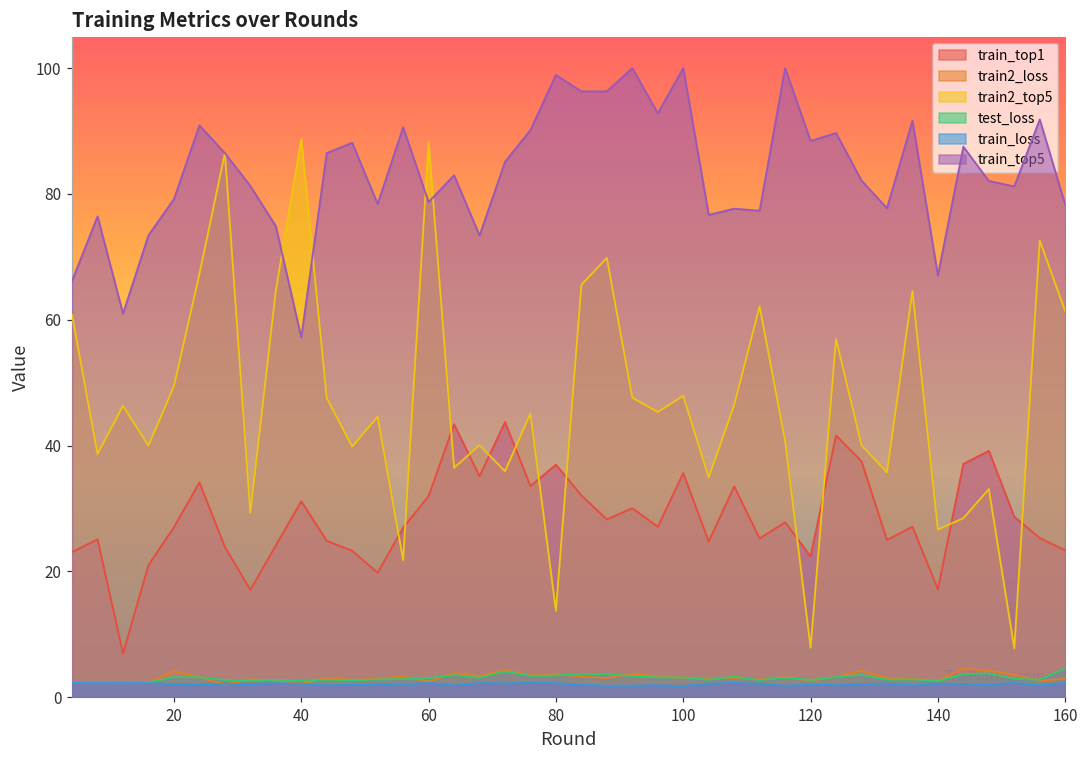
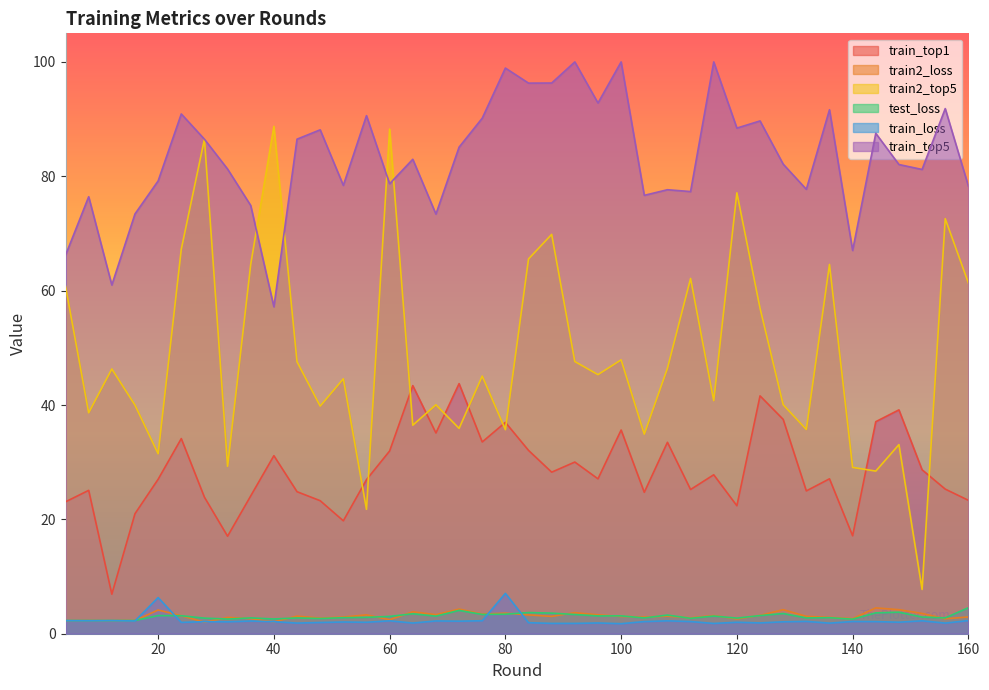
  {
    "train2_top5": {
-     "20": 49,
+     "20": 31,
      "40": 89,
      "60": 88,
-     "80": 14,
+     "80": 36,
      "100": 48,
-     "120": 8,
-     "140": 27,
+     "120": 77,
+     "140": 29,
      "160": 61
    },
    "test_loss": {
      "20": 3,
      "40": 3,
      "60": 3,
      "160": 5
    },
    "train_loss": {
-     "20": 2,
-     "80": 2,
+     "20": 6,
+     "80": 7,
      "100": 2,
      "120": 2,
      "160": 2
    },
    "train_top5": {
      "20": 79,
      "40": 57,
      "60": 79,
      "80": 99,
      "100": 100,
      "120": 88,
      "140": 67,
      "160": 78
    }
  }
